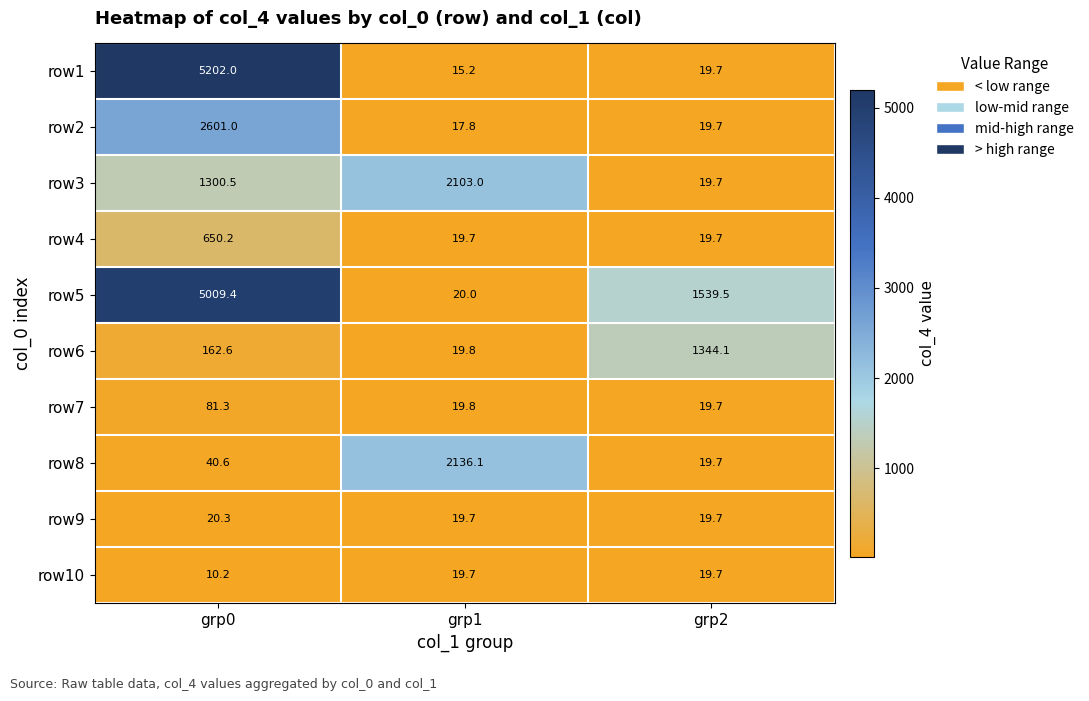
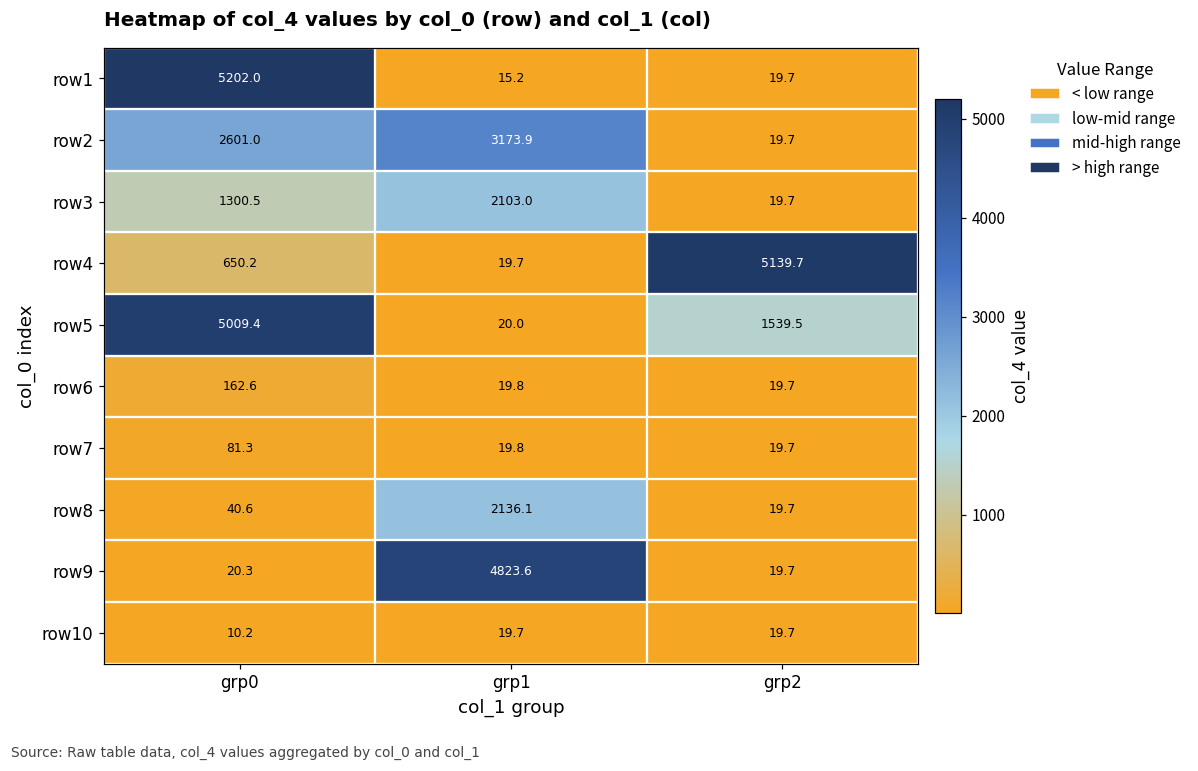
  {
    "row1": {
      "grp0": 5202.0,
      "grp1": 15.2,
      "grp2": 19.7
    },
    "row2": {
      "grp0": 2601.0,
-     "grp1": 17.8,
+     "grp1": 3173.9,
      "grp2": 19.7
    },
    "row3": {
      "grp0": 1300.5,
      "grp1": 2103.0,
      "grp2": 19.7
    },
    "row4": {
      "grp0": 650.2,
      "grp1": 19.7,
-     "grp2": 19.7
+     "grp2": 5139.7
    },
    "row5": {
      "grp0": 5009.4,
      "grp1": 20.0,
      "grp2": 1539.5
    },
    "row6": {
      "grp0": 162.6,
      "grp1": 19.8,
-     "grp2": 1344.1
+     "grp2": 19.7
    },
    "row7": {
      "grp0": 81.3,
      "grp1": 19.8,
      "grp2": 19.7
    },
    "row8": {
      "grp0": 40.6,
      "grp1": 2136.1,
      "grp2": 19.7
    },
    "row9": {
      "grp0": 20.3,
-     "grp1": 19.7,
+     "grp1": 4823.6,
      "grp2": 19.7
    },
    "row10": {
      "grp0": 10.2,
      "grp1": 19.7,
      "grp2": 19.7
    }
  }
